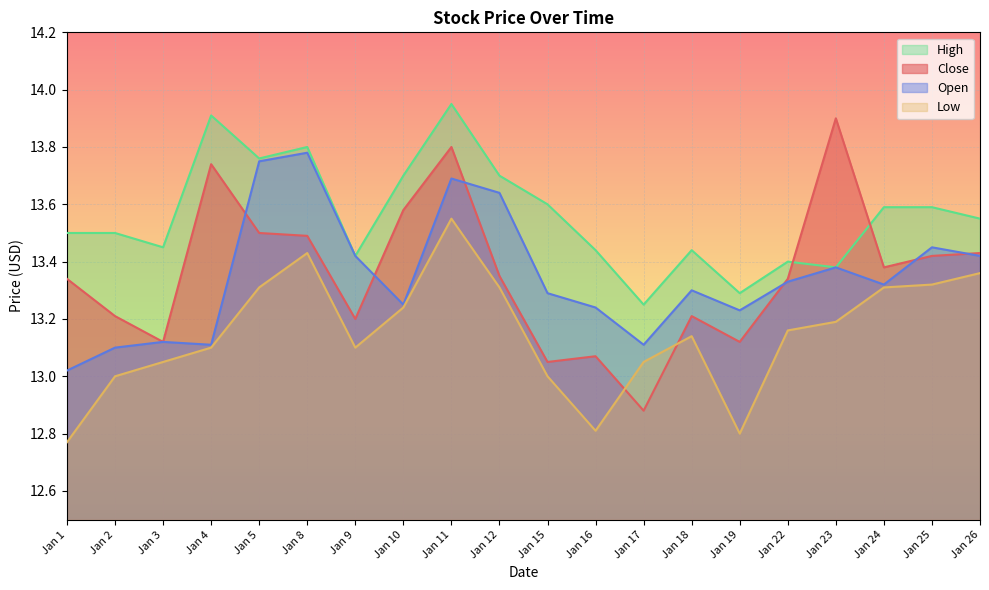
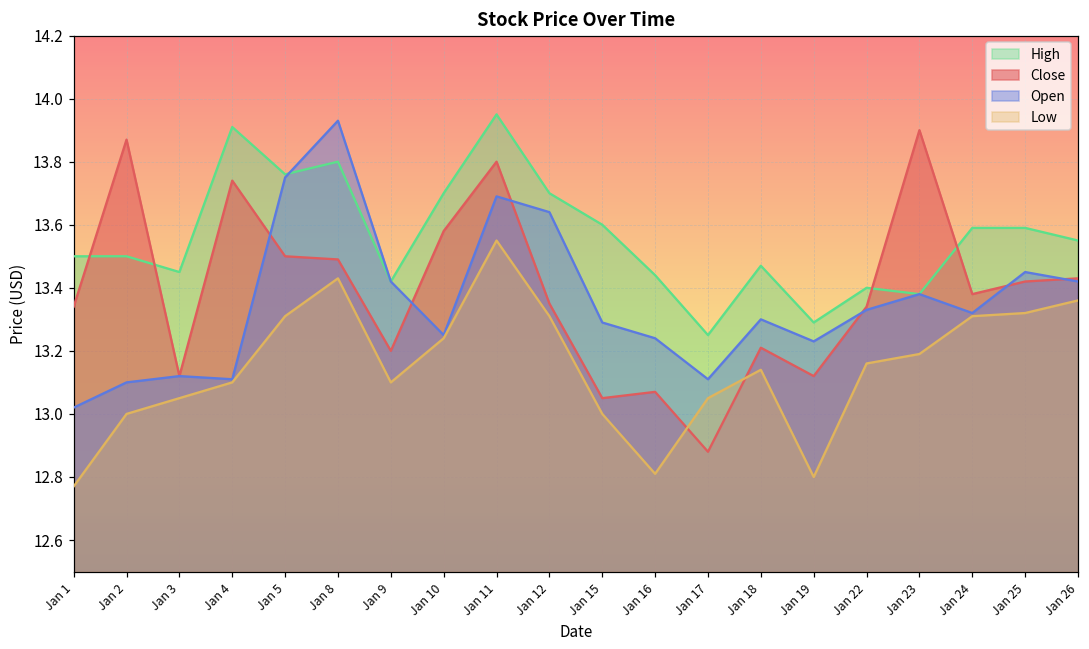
  {
    "High": {
      "Jan 1": 13.50,
      "Jan 2": 13.50,
      "Jan 3": 13.45,
      "Jan 4": 13.91,
      "Jan 5": 13.76,
      "Jan 8": 13.80,
      "Jan 10": 13.70,
      "Jan 11": 13.95,
      "Jan 12": 13.70,
      "Jan 15": 13.60,
      "Jan 16": 13.44,
      "Jan 17": 13.25,
-     "Jan 18": 13.44,
+     "Jan 18": 13.47,
      "Jan 19": 13.29,
      "Jan 22": 13.40,
      "Jan 24": 13.59,
      "Jan 25": 13.59,
      "Jan 26": 13.55
    },
    "Close": {
      "Jan 1": 13.34,
-     "Jan 2": 13.21,
+     "Jan 2": 13.87,
      "Jan 4": 13.74,
      "Jan 5": 13.50,
      "Jan 8": 13.49,
      "Jan 9": 13.20,
      "Jan 10": 13.58,
      "Jan 11": 13.80,
      "Jan 12": 13.35,
      "Jan 15": 13.05,
      "Jan 16": 13.07,
      "Jan 17": 12.88,
      "Jan 18": 13.21,
      "Jan 19": 13.12,
      "Jan 22": 13.34,
      "Jan 23": 13.90,
      "Jan 24": 13.38,
      "Jan 25": 13.42,
      "Jan 26": 13.43
    },
    "Open": {
      "Jan 1": 13.02,
      "Jan 2": 13.10,
      "Jan 4": 13.11,
      "Jan 5": 13.75,
-     "Jan 8": 13.78,
+     "Jan 8": 13.93,
      "Jan 10": 13.25,
      "Jan 11": 13.69,
      "Jan 12": 13.64,
      "Jan 15": 13.29,
      "Jan 16": 13.24,
      "Jan 17": 13.11,
      "Jan 18": 13.30,
      "Jan 19": 13.23,
      "Jan 22": 13.33,
      "Jan 24": 13.32,
      "Jan 25": 13.45,
      "Jan 26": 13.42
    },
    "Low": {
      "Jan 1": 12.77,
      "Jan 2": 13.00,
      "Jan 3": 13.05,
      "Jan 4": 13.10,
      "Jan 5": 13.31,
      "Jan 8": 13.43,
      "Jan 9": 13.10,
      "Jan 10": 13.24,
      "Jan 11": 13.55,
      "Jan 12": 13.31,
      "Jan 15": 13.00,
      "Jan 16": 12.81,
      "Jan 17": 13.05,
      "Jan 18": 13.14,
      "Jan 19": 12.80,
      "Jan 22": 13.16,
      "Jan 23": 13.19,
      "Jan 24": 13.31,
      "Jan 25": 13.32,
      "Jan 26": 13.36
    }
  }
